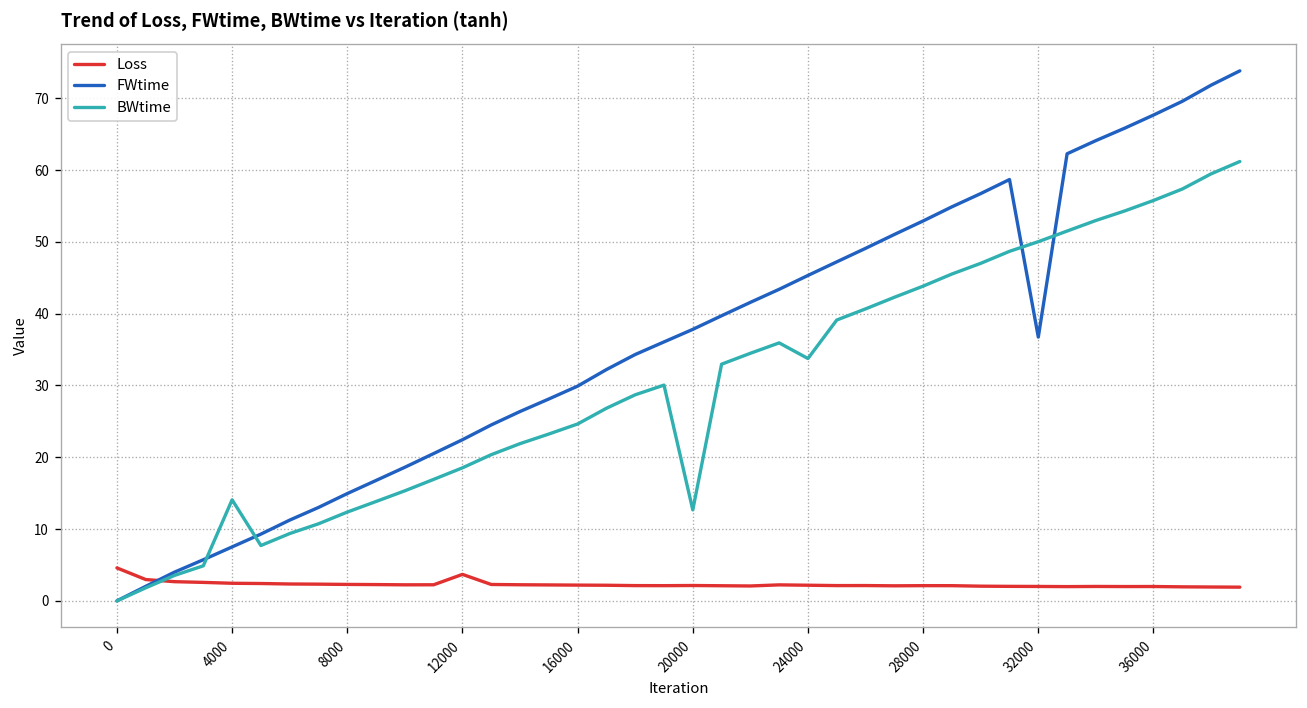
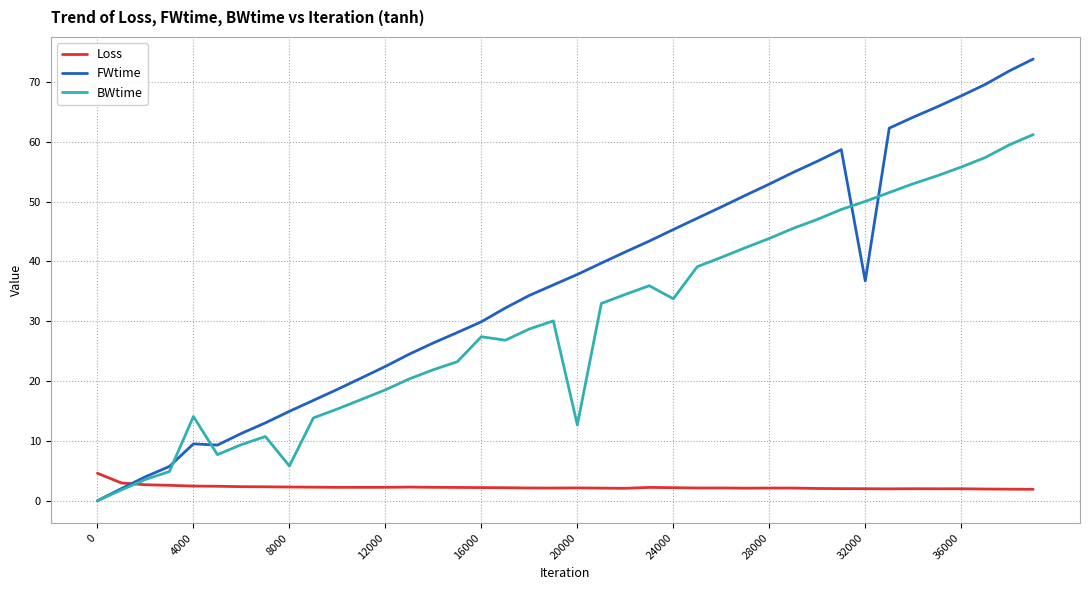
  {
    "Loss": {
      "0": 5,
      "4000": 2,
      "8000": 2,
-     "12000": 4,
+     "12000": 2,
      "16000": 2,
      "20000": 2,
      "24000": 2,
      "28000": 2,
      "32000": 2,
      "36000": 2
    },
    "FWtime": {
-     "4000": 8,
+     "4000": 10,
      "8000": 15,
      "12000": 22,
      "16000": 30,
      "20000": 38,
      "24000": 45,
      "28000": 53,
      "32000": 37,
      "36000": 68
    },
    "BWtime": {
      "4000": 14,
-     "8000": 12,
+     "8000": 6,
      "12000": 19,
-     "16000": 25,
+     "16000": 27,
      "20000": 13,
      "24000": 34,
      "28000": 44,
      "32000": 50,
      "36000": 56
    }
  }
